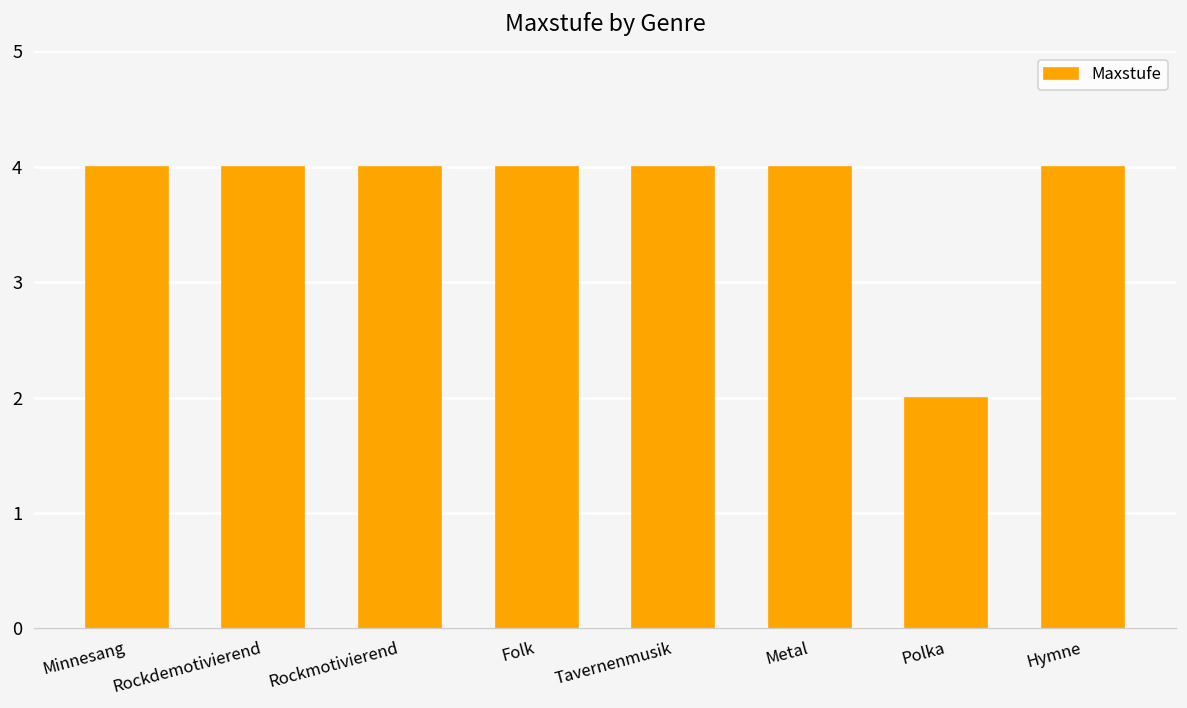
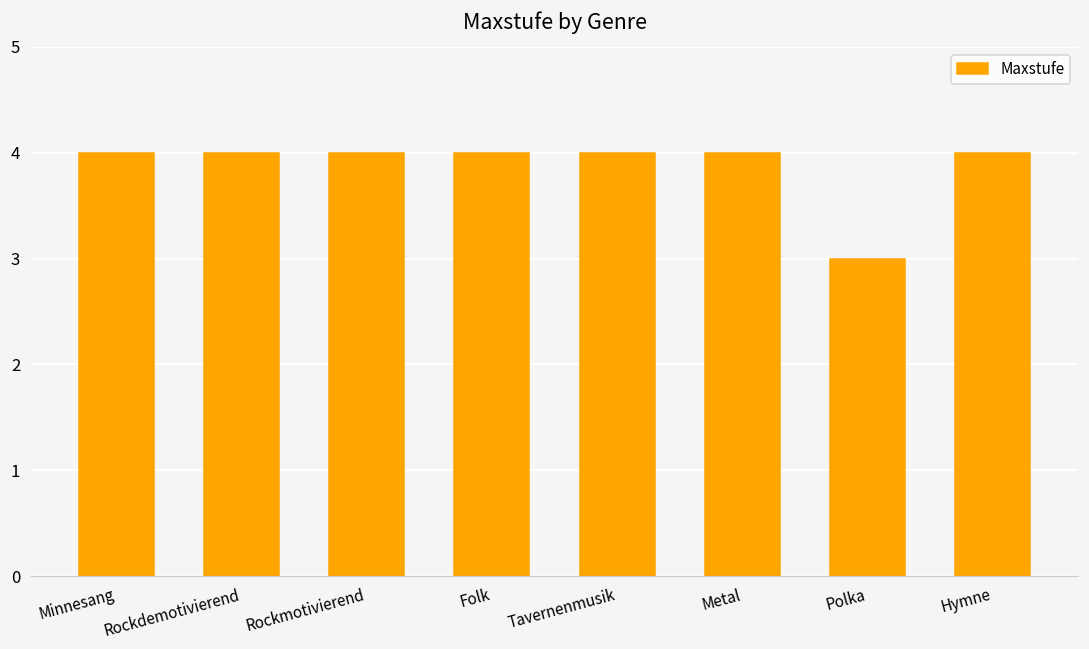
  {
    "Minnesang": 4,
    "Rockdemotivierend": 4,
    "Rockmotivierend": 4,
    "Folk": 4,
    "Tavernenmusik": 4,
    "Metal": 4,
-   "Polka": 2,
+   "Polka": 3,
    "Hymne": 4
  }
